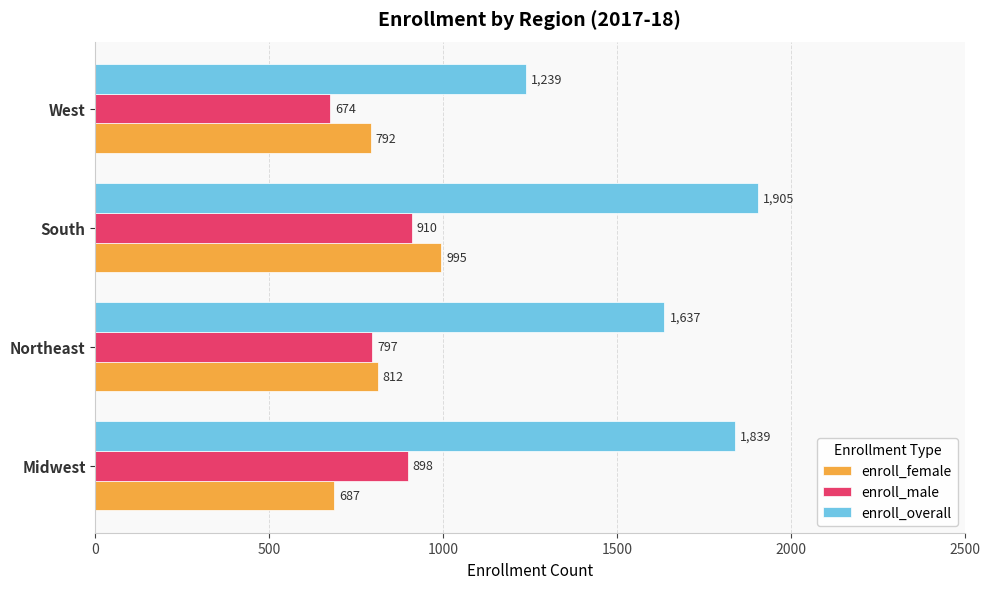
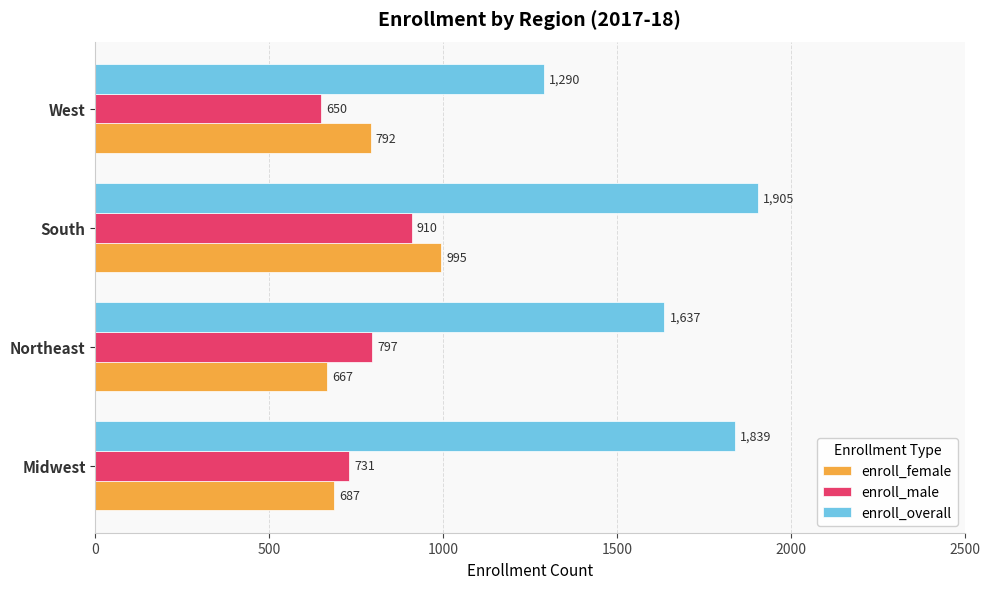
  {
    "enroll_female": {
      "West": "792",
      "South": "995",
-     "Northeast": "812",
+     "Northeast": "667",
      "Midwest": "687"
    },
    "enroll_male": {
-     "West": "674",
+     "West": "650",
      "South": "910",
      "Northeast": "797",
-     "Midwest": "898"
+     "Midwest": "731"
    },
    "enroll_overall": {
-     "West": "1,239",
+     "West": "1,290",
      "South": "1,905",
      "Northeast": "1,637",
      "Midwest": "1,839"
    }
  }
